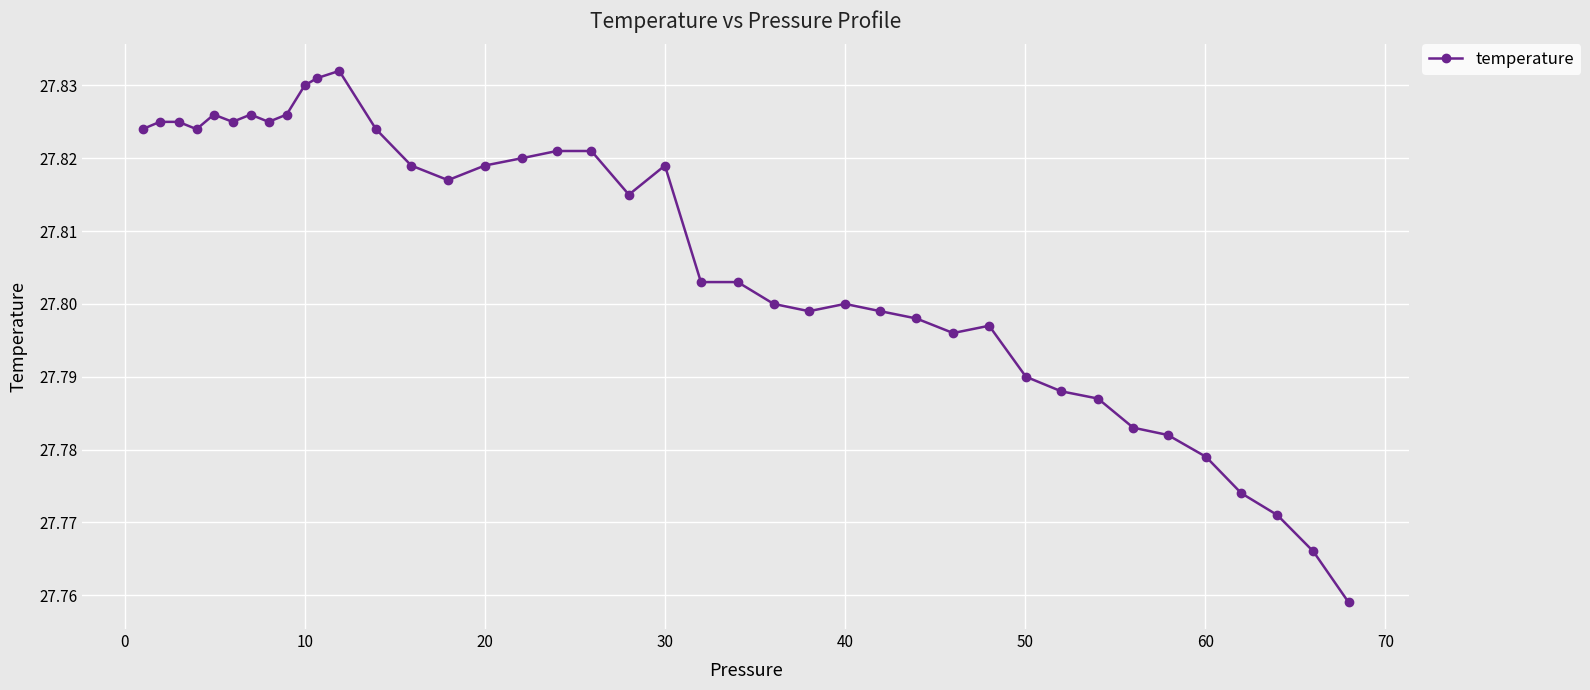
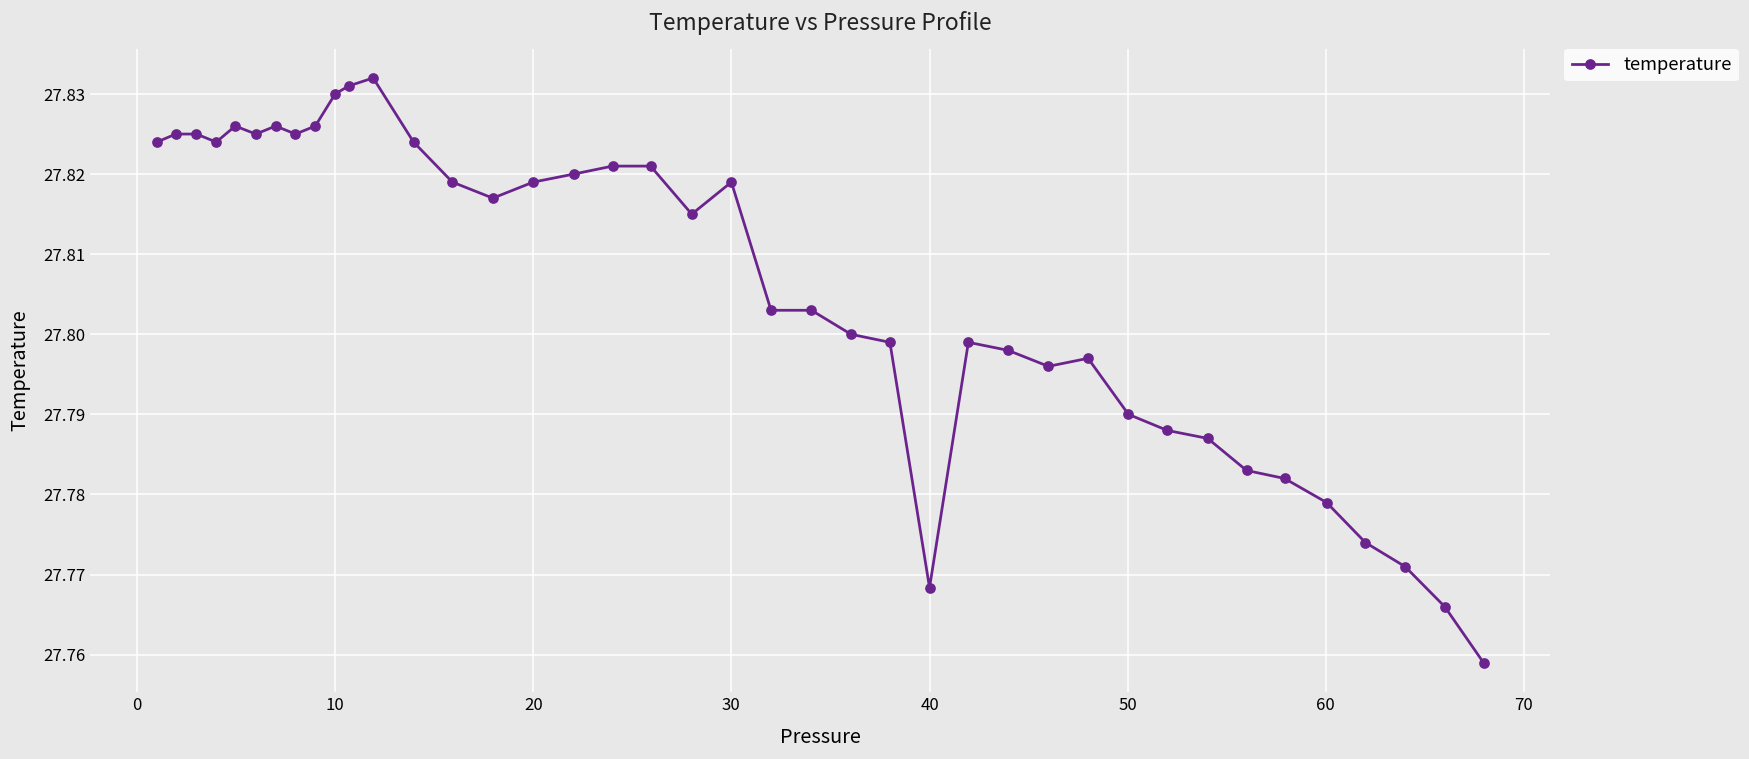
  {
    "10": 27.830,
    "20": 27.819,
    "30": 27.819,
-   "40": 27.800
+   "40": 27.768
  }
